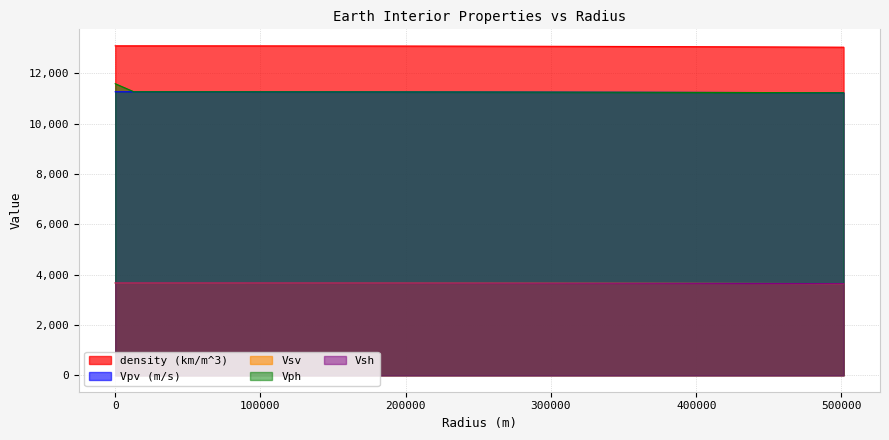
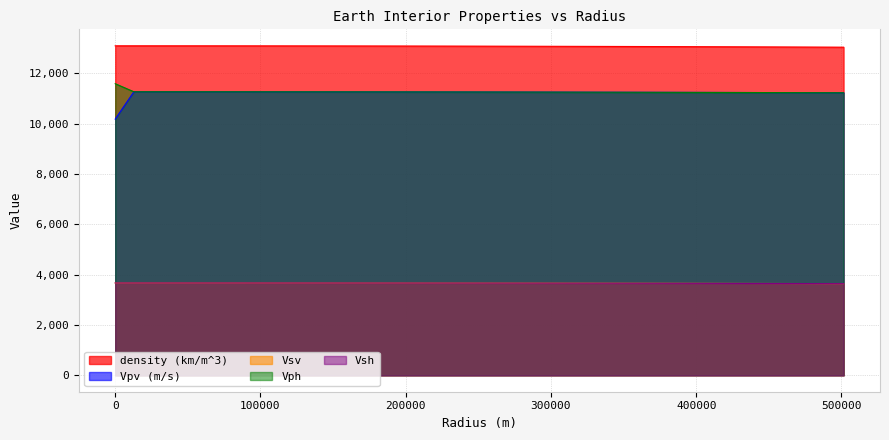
  {
    "density (km/m^3)": {
      "0": "13,100"
    },
    "Vpv (m/s)": {
-     "0": "11,300"
+     "0": "10,200"
    },
    "Vsh": {
      "0": "3,700"
    },
    "Vph": {
      "0": "11,600"
    }
  }
